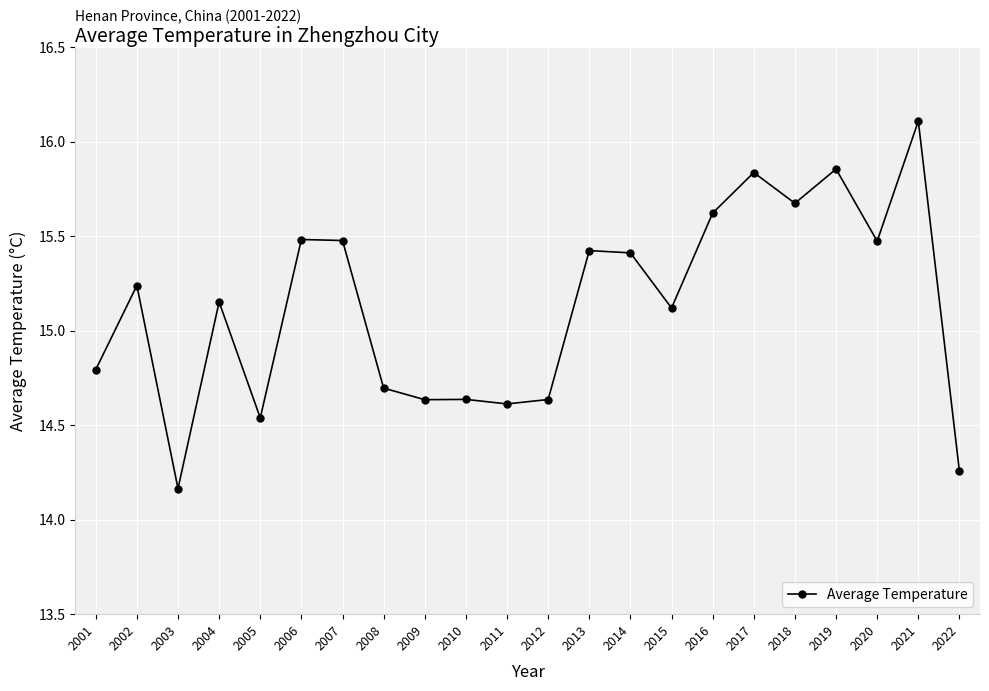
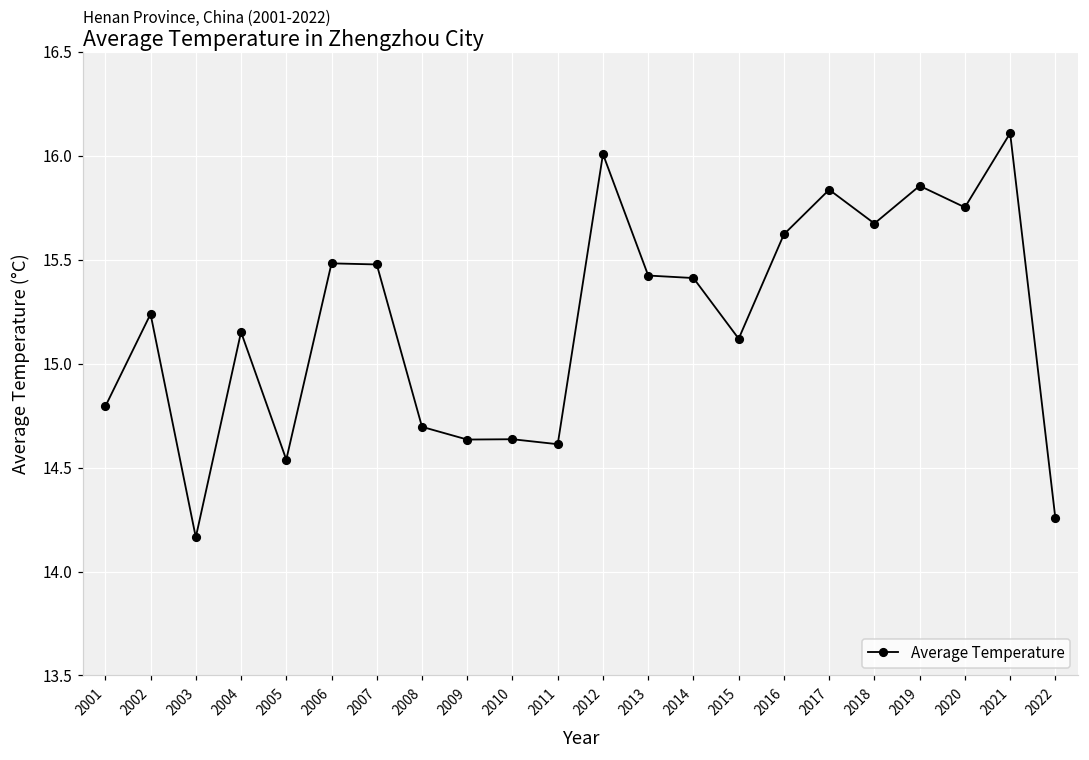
  {
    "2001": 14.79,
    "2002": 15.24,
    "2003": 14.16,
    "2004": 15.15,
    "2005": 14.54,
    "2006": 15.48,
    "2007": 15.48,
    "2008": 14.70,
    "2009": 14.63,
    "2010": 14.64,
    "2011": 14.61,
-   "2012": 14.64,
+   "2012": 16.01,
    "2013": 15.42,
    "2014": 15.41,
    "2015": 15.12,
    "2016": 15.62,
    "2017": 15.84,
    "2018": 15.67,
    "2019": 15.86,
-   "2020": 15.47,
+   "2020": 15.75,
    "2021": 16.11,
    "2022": 14.26
  }
